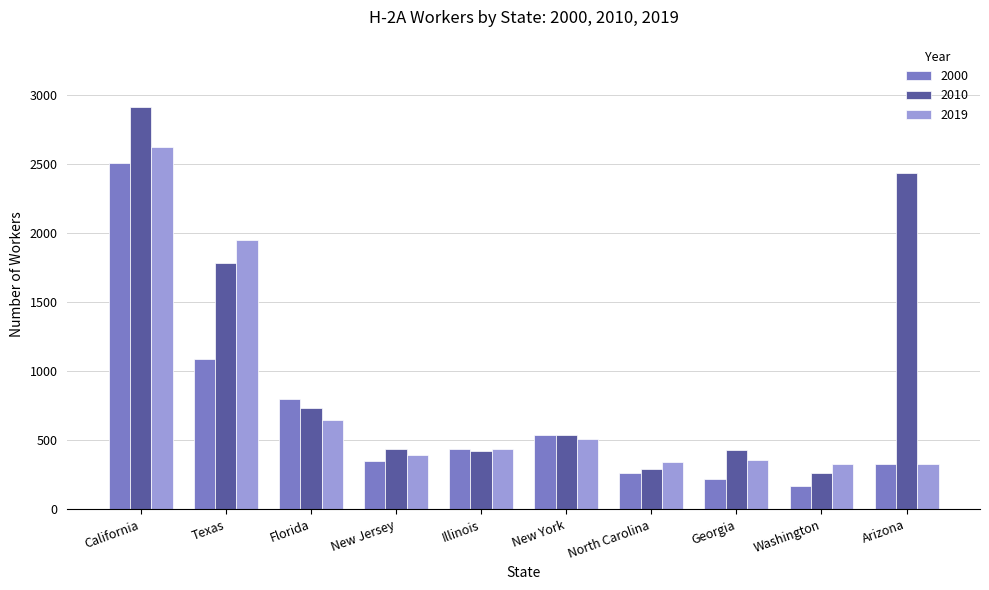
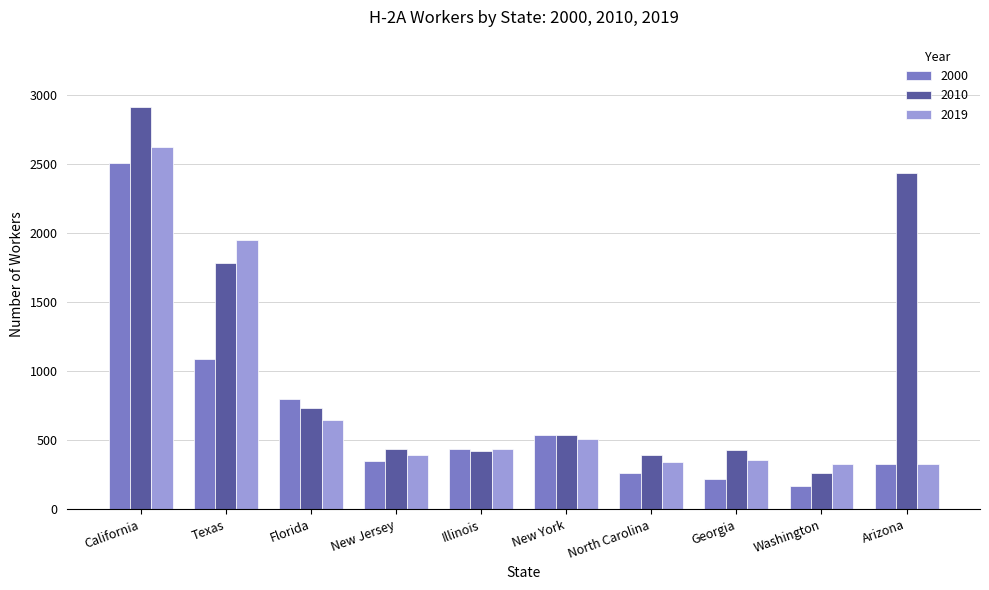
  {
    "2010": {
      "California": 2910,
      "Texas": 1780,
      "Florida": 730,
      "New Jersey": 440,
      "Illinois": 420,
      "New York": 540,
-     "North Carolina": 290,
+     "North Carolina": 390,
      "Georgia": 430,
      "Washington": 260,
      "Arizona": 2440
    }
  }
